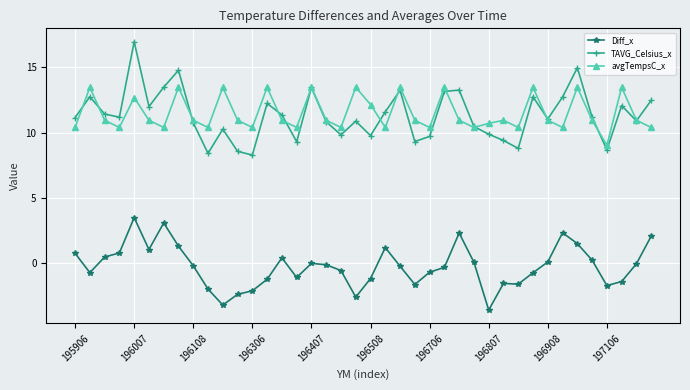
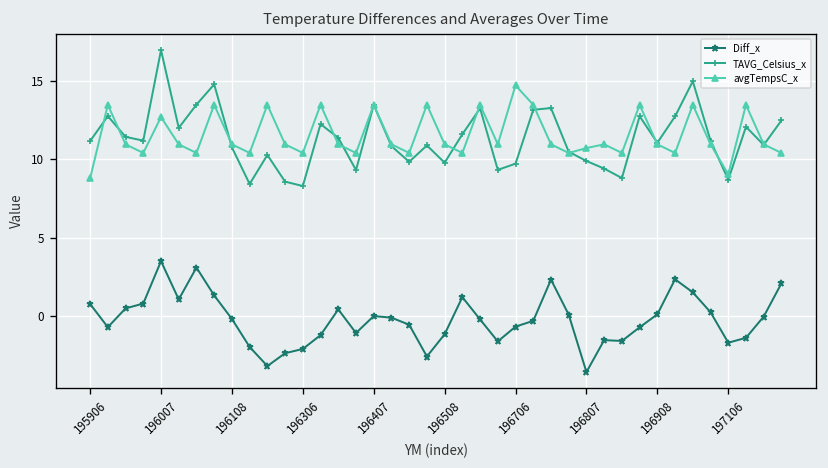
  {
    "avgTempsC_x": {
-     "195906": 10.4,
+     "195906": 8.8,
      "196007": 12.7,
      "196306": 10.4,
-     "196508": 12.2,
-     "196706": 10.4,
+     "196508": 10.9,
+     "196706": 14.7,
      "196807": 10.7,
      "197106": 9.0
    }
  }
